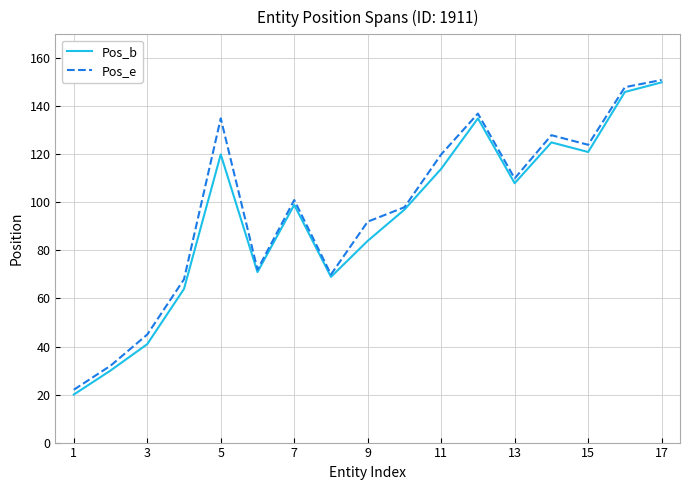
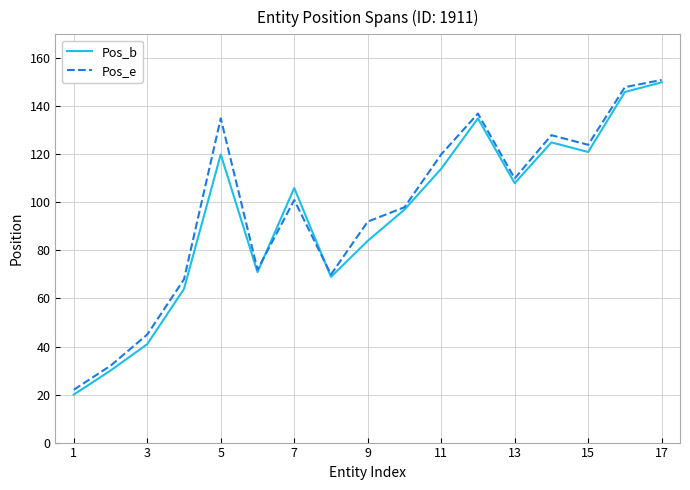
  {
    "Pos_b": {
      "1": 20,
      "3": 41,
      "5": 120,
-     "7": 99,
+     "7": 106,
      "9": 84,
      "11": 114,
      "13": 108,
      "15": 121
    },
    "Pos_e": {
      "1": 22,
      "3": 45,
      "5": 135,
      "7": 101,
      "9": 92,
      "11": 120,
      "13": 110,
      "15": 124
    }
  }
